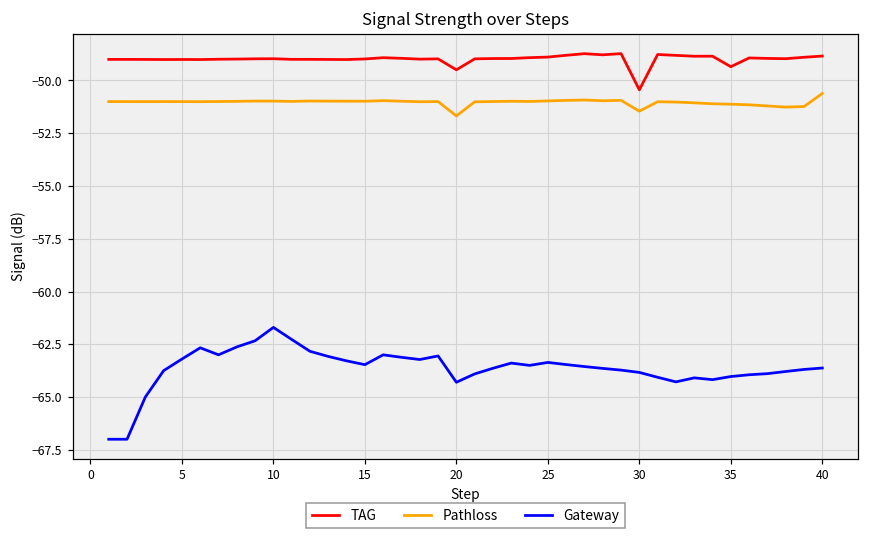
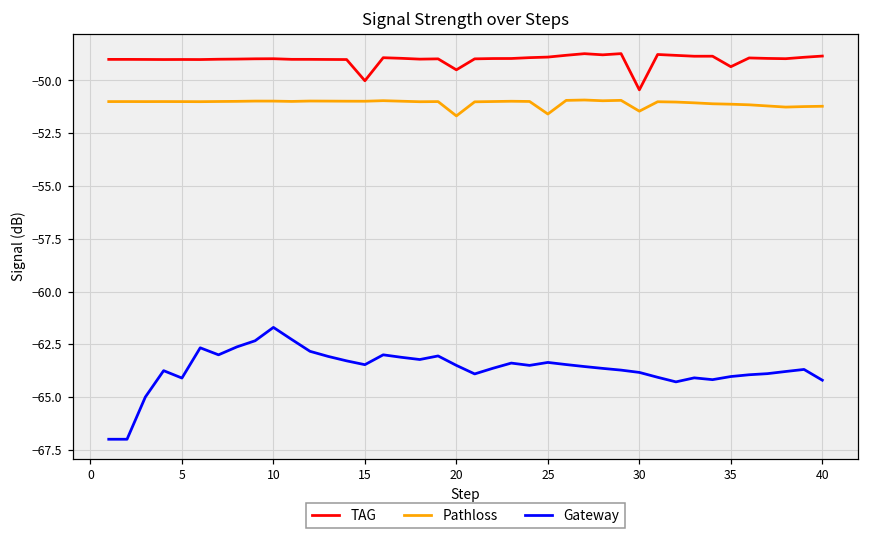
  {
    "TAG": {
      "5": -49.0,
      "10": -49.0,
-     "15": -49.0,
+     "15": -50.0,
      "20": -49.5,
      "25": -48.9,
      "30": -50.4,
      "35": -49.3,
      "40": -48.8
    },
    "Pathloss": {
      "5": -51.0,
      "10": -51.0,
      "15": -51.0,
      "20": -51.7,
-     "25": -51.0,
+     "25": -51.6,
      "30": -51.5,
      "35": -51.1,
-     "40": -50.6
+     "40": -51.2
    },
    "Gateway": {
-     "5": -63.2,
+     "5": -64.1,
      "10": -61.7,
      "15": -63.5,
-     "20": -64.3,
+     "20": -63.5,
      "25": -63.4,
      "30": -63.8,
      "35": -64.0,
-     "40": -63.6
+     "40": -64.2
    }
  }
